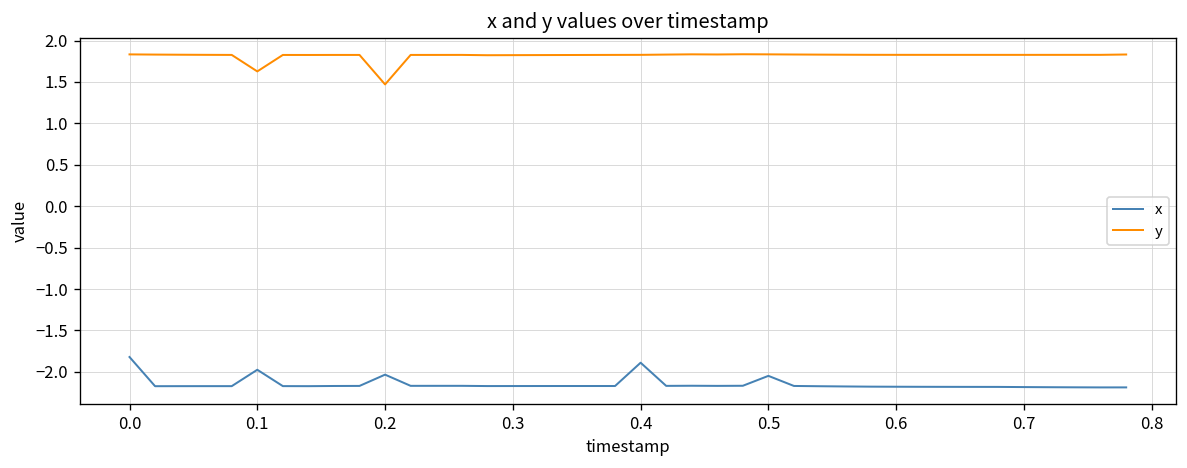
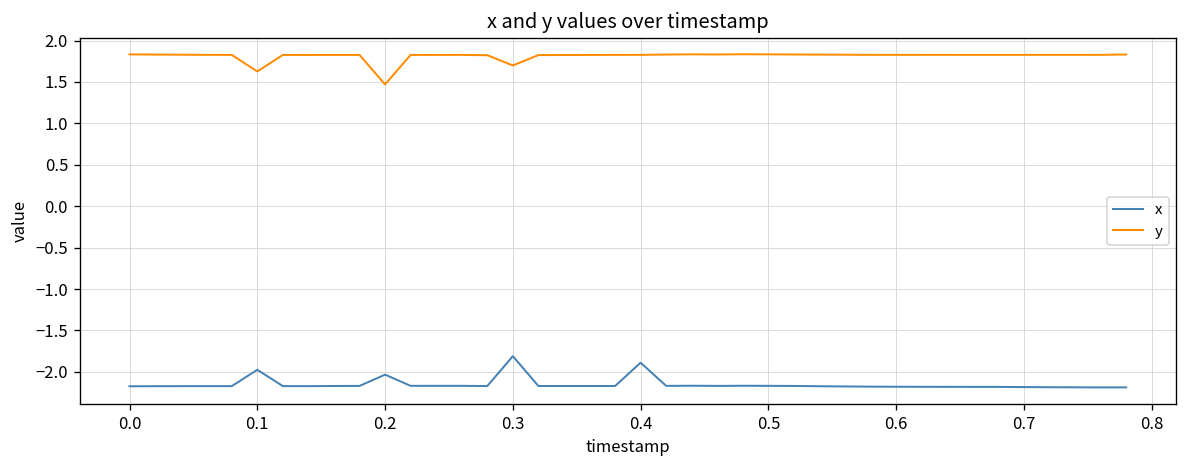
  {
    "x": {
-     "0.0": -1.8,
+     "0.0": -2.2,
      "0.1": -2.0,
      "0.2": -2.0,
-     "0.3": -2.2,
+     "0.3": -1.8,
      "0.4": -1.9,
-     "0.5": -2.0,
+     "0.5": -2.2,
      "0.6": -2.2,
      "0.7": -2.2
    },
    "y": {
      "0.0": 1.8,
      "0.1": 1.6,
      "0.2": 1.5,
-     "0.3": 1.8,
+     "0.3": 1.7,
      "0.4": 1.8,
      "0.5": 1.8,
      "0.6": 1.8,
      "0.7": 1.8
    }
  }
